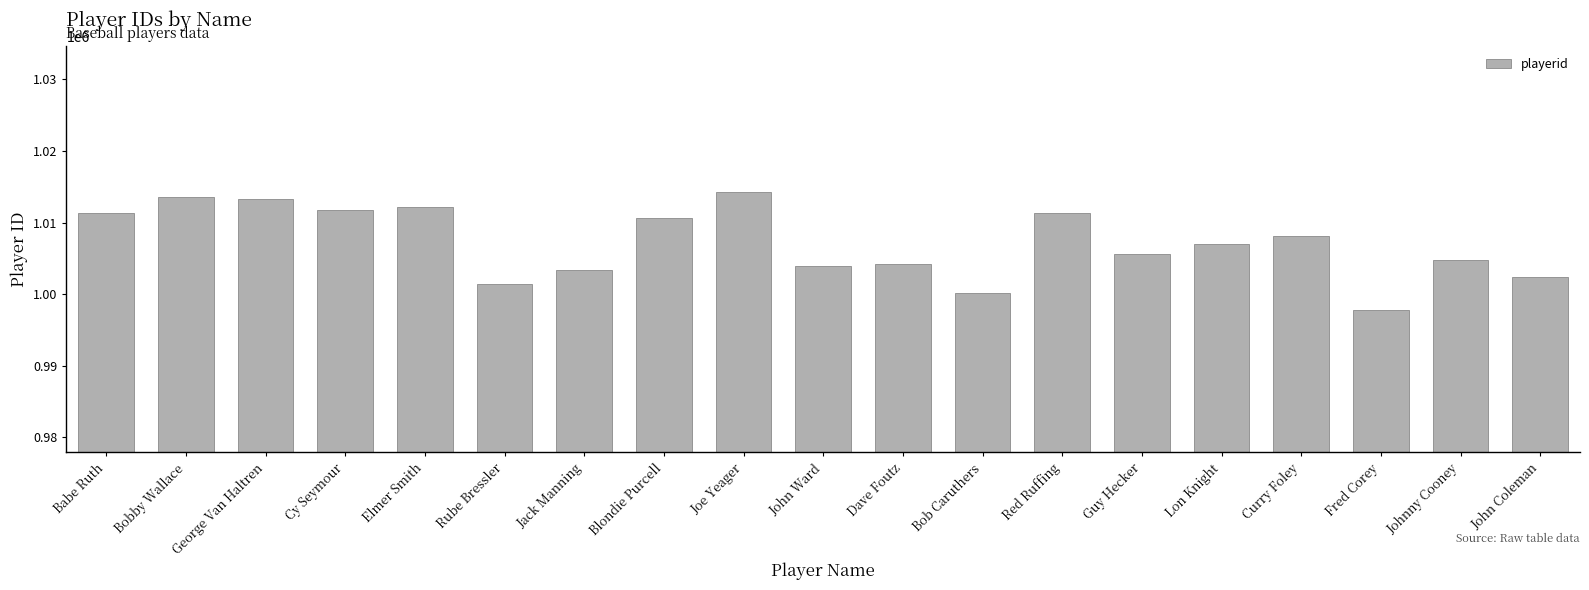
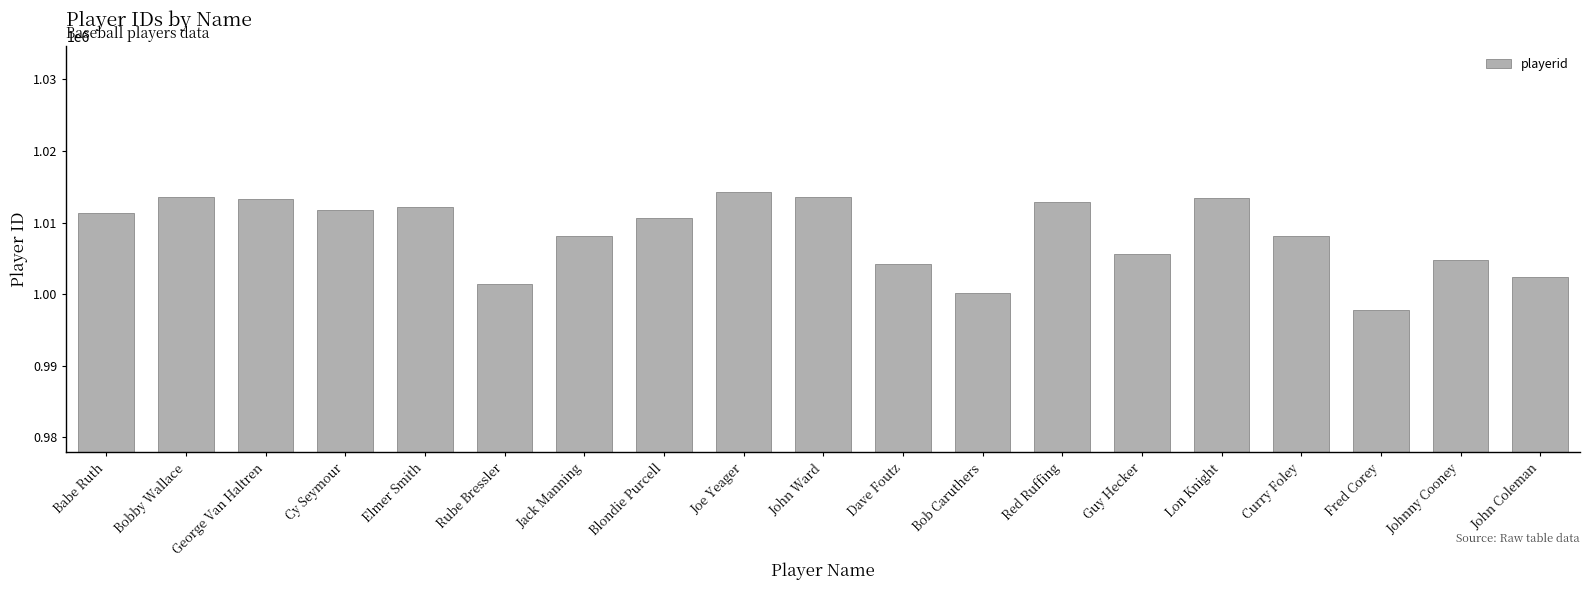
  {
    "Babe Ruth": 1011000,
    "Bobby Wallace": 1014000,
    "George Van Haltren": 1013000,
    "Cy Seymour": 1012000,
    "Elmer Smith": 1012000,
    "Rube Bressler": 1001000,
-   "Jack Manning": 1003000,
+   "Jack Manning": 1008000,
    "Blondie Purcell": 1011000,
    "Joe Yeager": 1014000,
-   "John Ward": 1004000,
+   "John Ward": 1014000,
    "Dave Foutz": 1004000,
    "Bob Caruthers": 1000000,
-   "Red Ruffing": 1011000,
+   "Red Ruffing": 1013000,
    "Guy Hecker": 1006000,
-   "Lon Knight": 1007000,
+   "Lon Knight": 1013000,
    "Curry Foley": 1008000,
    "Fred Corey": 998000,
    "Johnny Cooney": 1005000,
    "John Coleman": 1002000
  }
